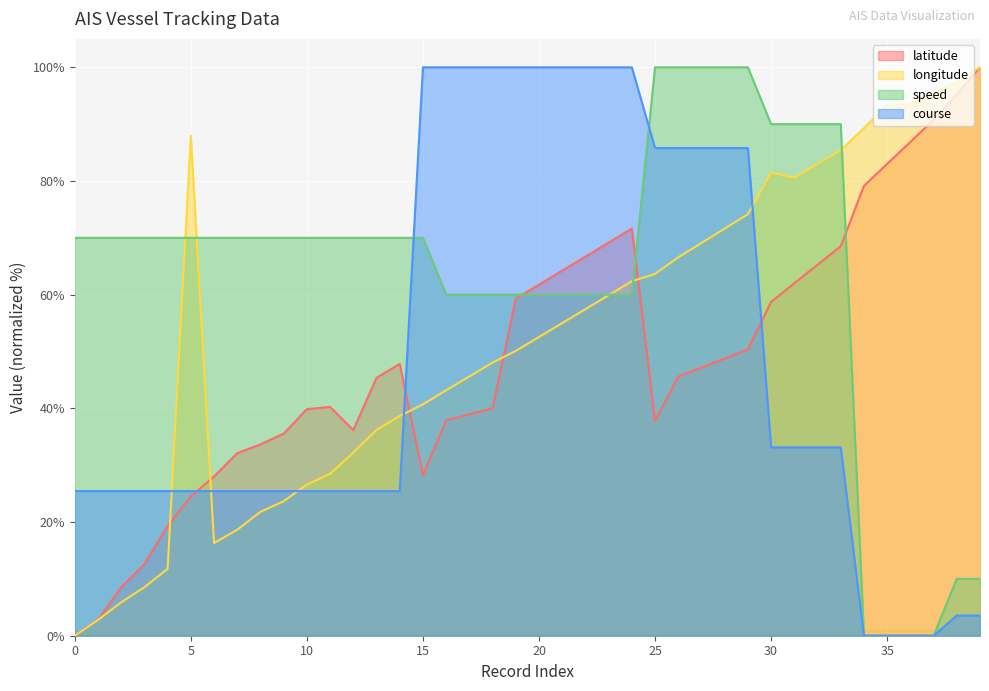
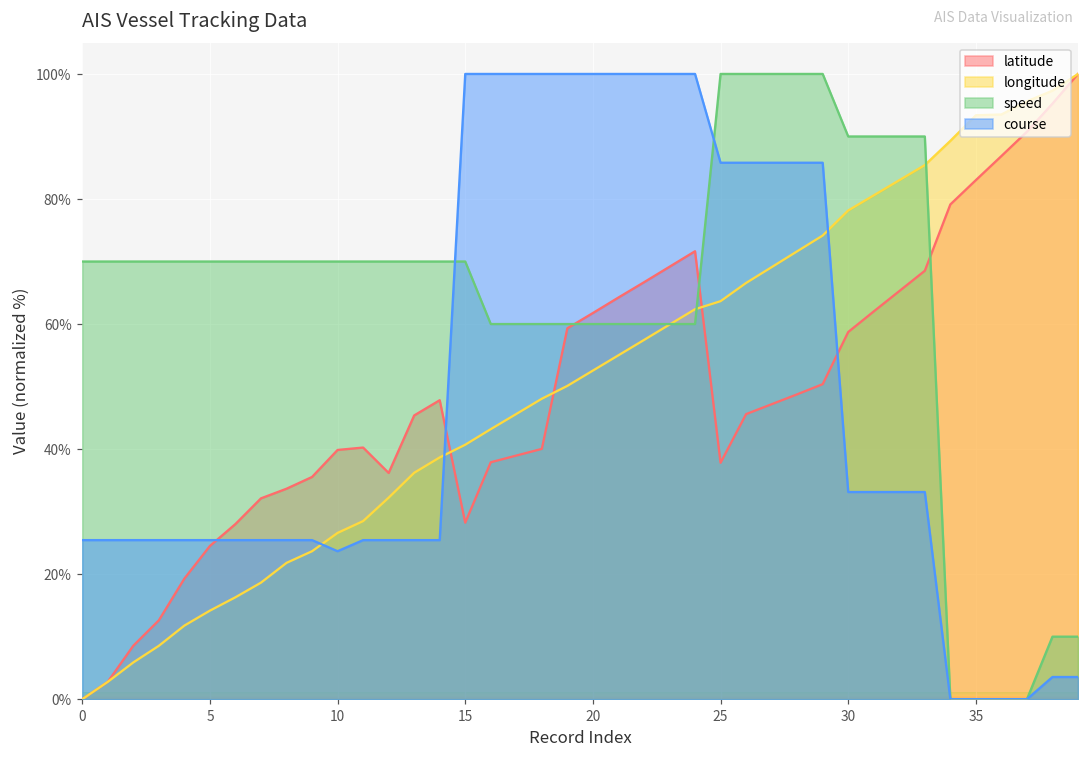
  {
    "latitude": {
      "5": "25%",
      "10": "40%",
      "15": "28%",
      "20": "62%",
      "25": "38%",
      "30": "59%",
      "35": "83%"
    },
    "longitude": {
-     "5": "88%",
+     "5": "14%",
      "10": "27%",
      "15": "41%",
      "20": "53%",
      "25": "64%",
-     "30": "81%"
+     "30": "78%"
    },
    "speed": {
      "0": "70%",
      "5": "70%",
      "10": "70%",
      "15": "70%",
      "20": "60%",
      "25": "100%",
      "30": "90%"
    },
    "course": {
      "0": "25%",
      "5": "25%",
-     "10": "25%",
+     "10": "24%",
      "15": "100%",
      "20": "100%",
      "25": "86%",
      "30": "33%"
    }
  }
